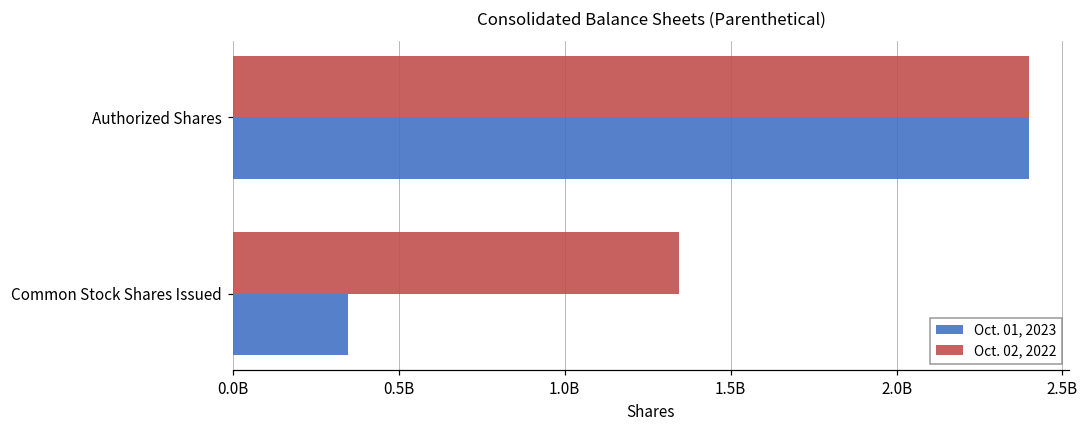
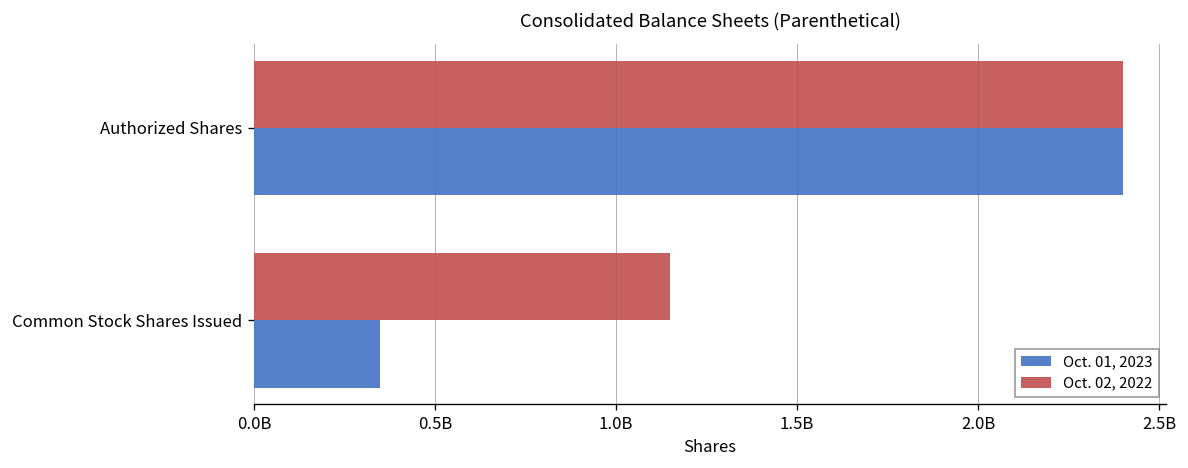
  {
    "Oct. 01, 2023": {
      "Authorized Shares": 2400000000,
      "Common Stock Shares Issued": 350000000
    },
    "Oct. 02, 2022": {
      "Authorized Shares": 2400000000,
-     "Common Stock Shares Issued": 1340000000
+     "Common Stock Shares Issued": 1150000000
    }
  }
